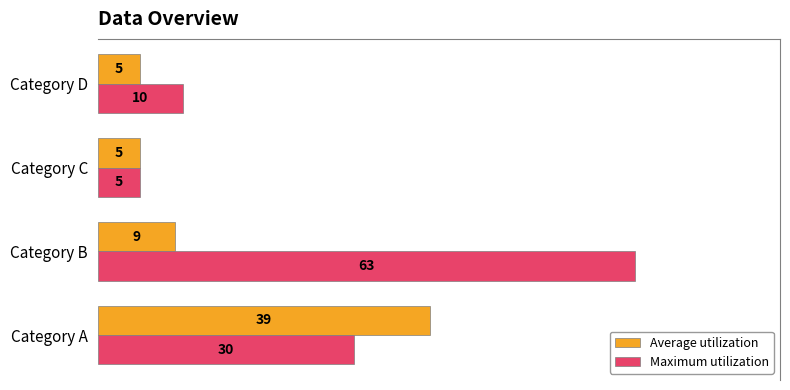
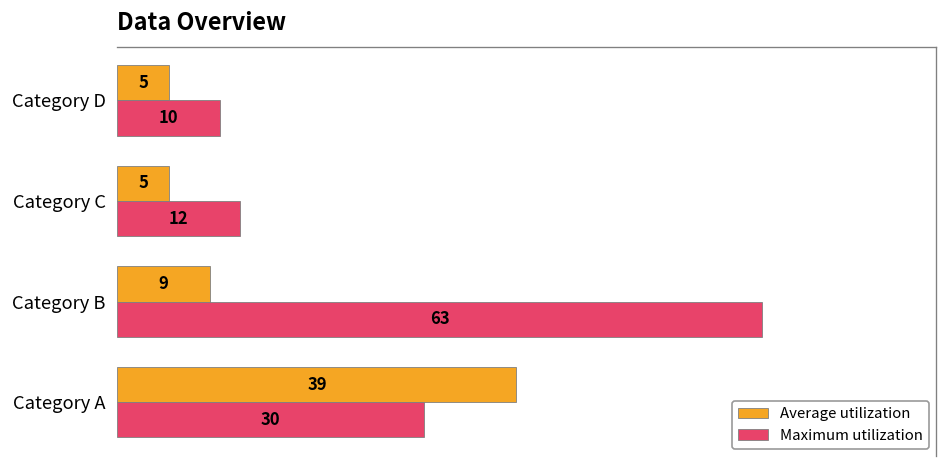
  {
    "Average utilization": {
      "Category D": 5,
      "Category C": 5,
      "Category B": 9,
      "Category A": 39
    },
    "Maximum utilization": {
      "Category D": 10,
-     "Category C": 5,
+     "Category C": 12,
      "Category B": 63,
      "Category A": 30
    }
  }
